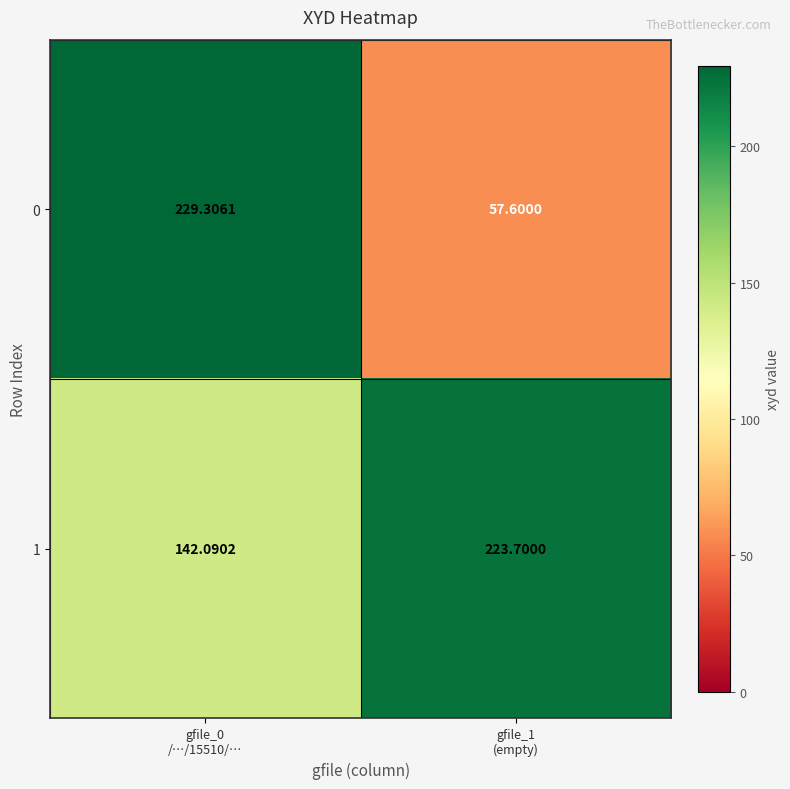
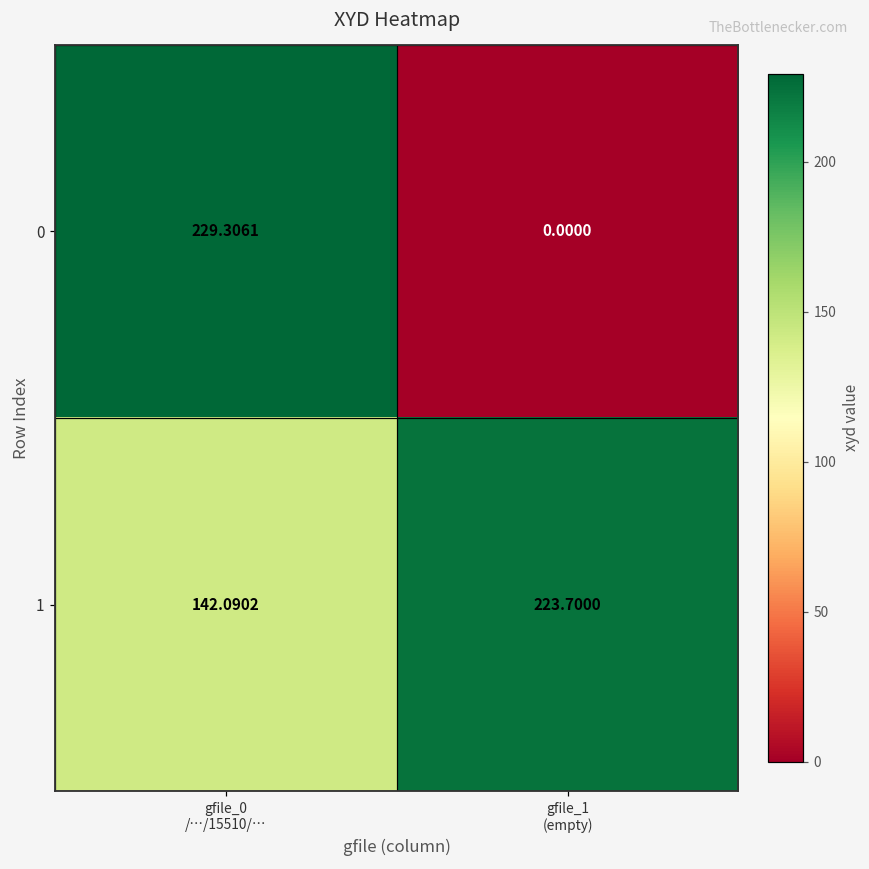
  {
    "0": {
      "gfile_0 /…/15510/…": 229.3061,
-     "gfile_1 (empty)": 57.6000
+     "gfile_1 (empty)": 0.0000
    },
    "1": {
      "gfile_0 /…/15510/…": 142.0902,
      "gfile_1 (empty)": 223.7000
    }
  }
